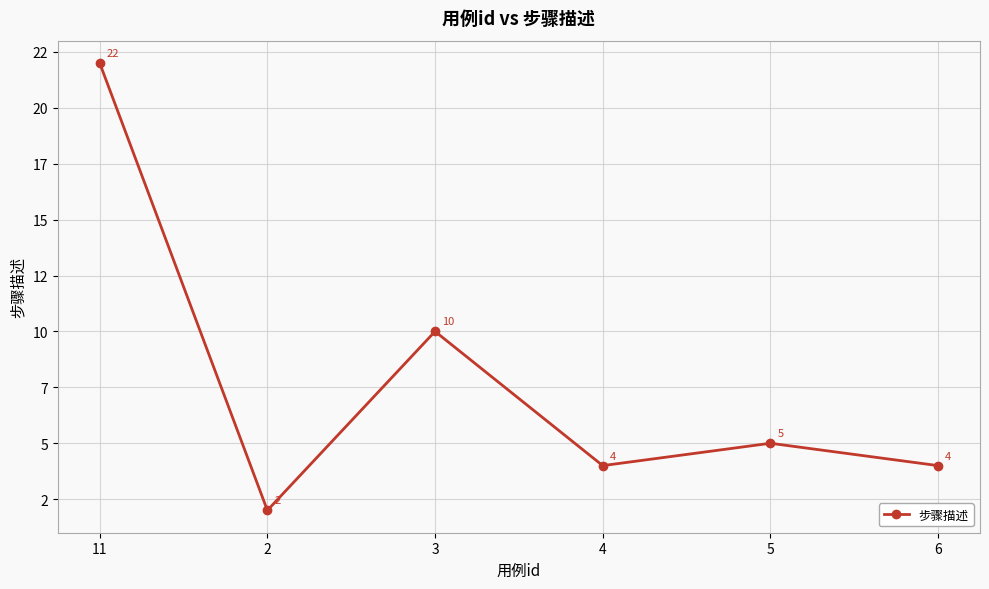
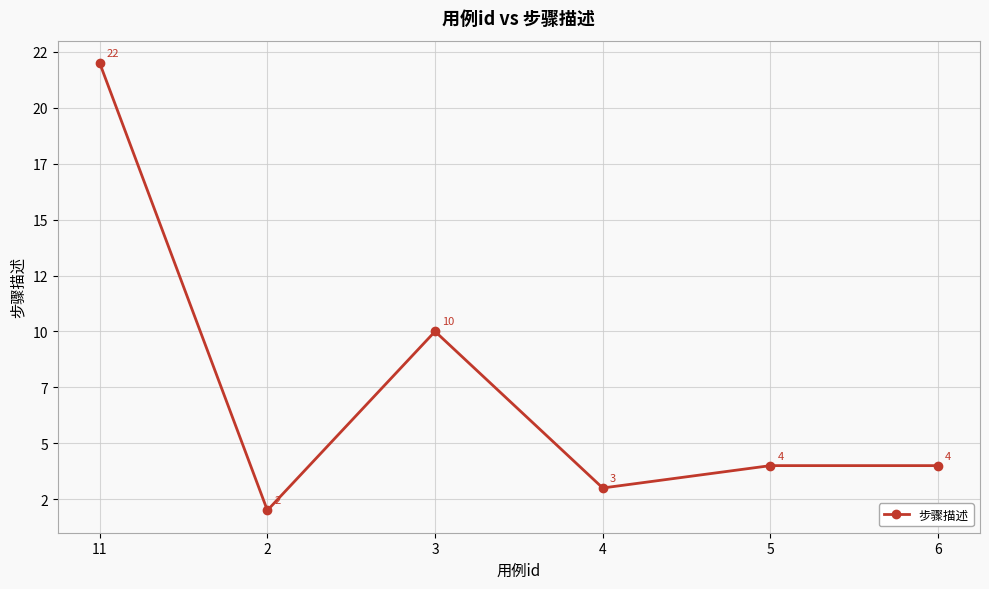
  {
    "11": 22,
    "2": 2,
    "3": 10,
-   "4": 4,
-   "5": 5,
+   "4": 3,
+   "5": 4,
    "6": 4
  }
